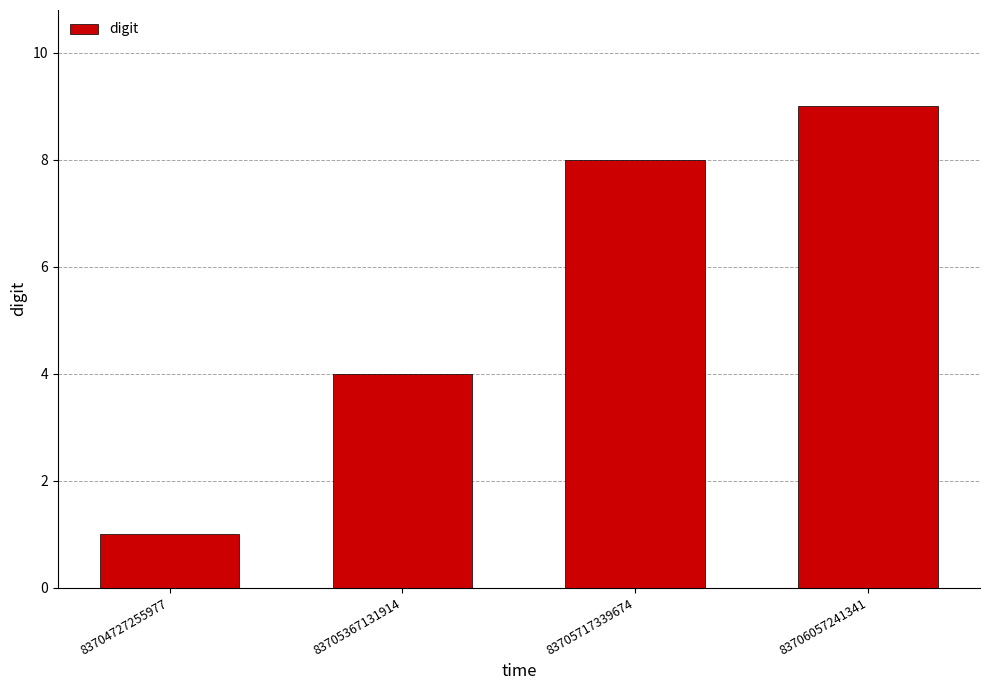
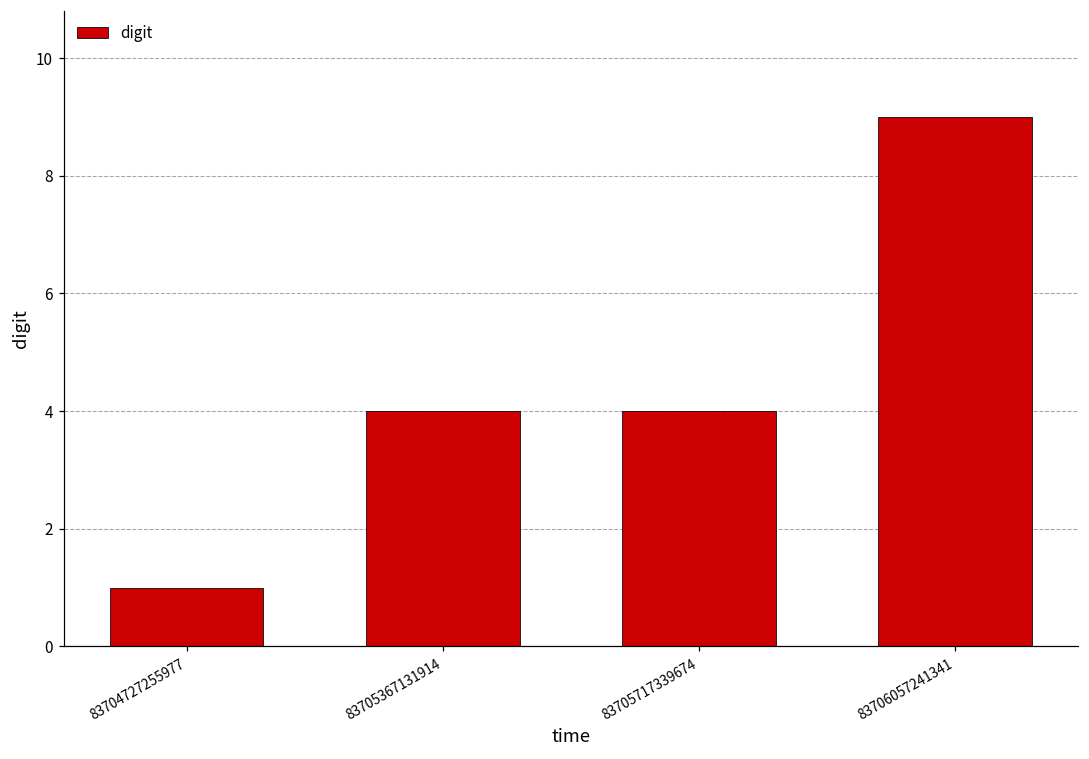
  {
    "83704727255977": 1,
    "83705367131914": 4,
-   "83705717339674": 8,
+   "83705717339674": 4,
    "83706057241341": 9
  }
